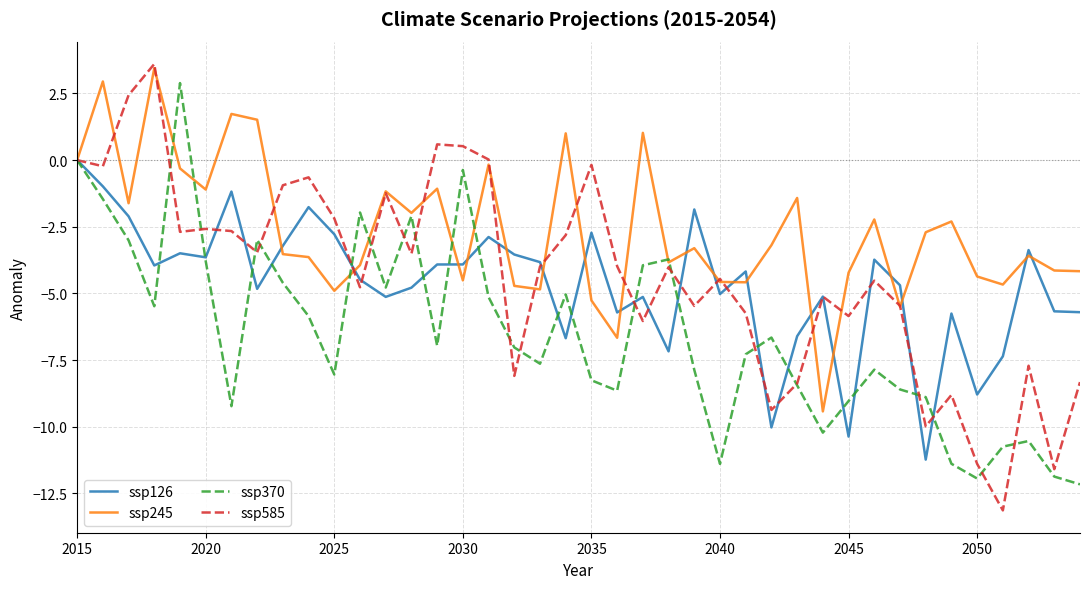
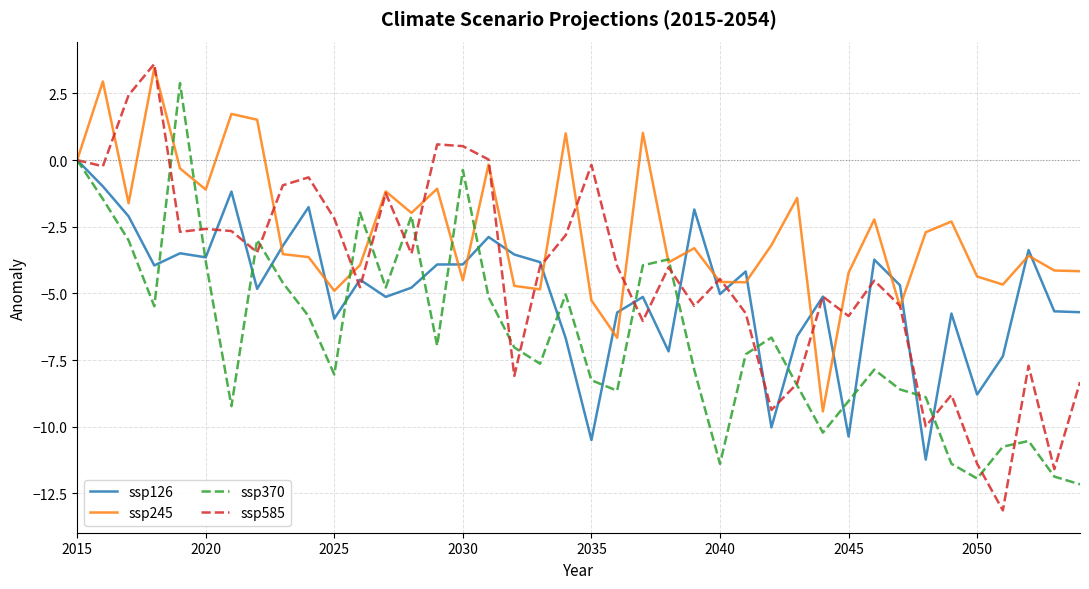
  {
    "ssp126": {
      "2020": -3.6,
-     "2025": -2.8,
+     "2025": -5.9,
      "2030": -3.9,
-     "2035": -2.7,
+     "2035": -10.5,
      "2040": -5.0,
      "2045": -10.4,
      "2050": -8.8
    },
    "ssp245": {
      "2020": -1.1,
      "2025": -4.9,
      "2030": -4.5,
      "2035": -5.3,
      "2040": -4.6,
      "2045": -4.2,
      "2050": -4.4
    },
    "ssp370": {
      "2020": -3.8,
      "2025": -8.0,
      "2030": -0.4,
      "2035": -8.3,
      "2040": -11.4,
      "2045": -9.0,
      "2050": -11.9
    },
    "ssp585": {
      "2020": -2.6,
      "2025": -2.2,
      "2030": 0.5,
      "2035": -0.2,
      "2040": -4.5,
      "2045": -5.9,
      "2050": -11.4
    }
  }
